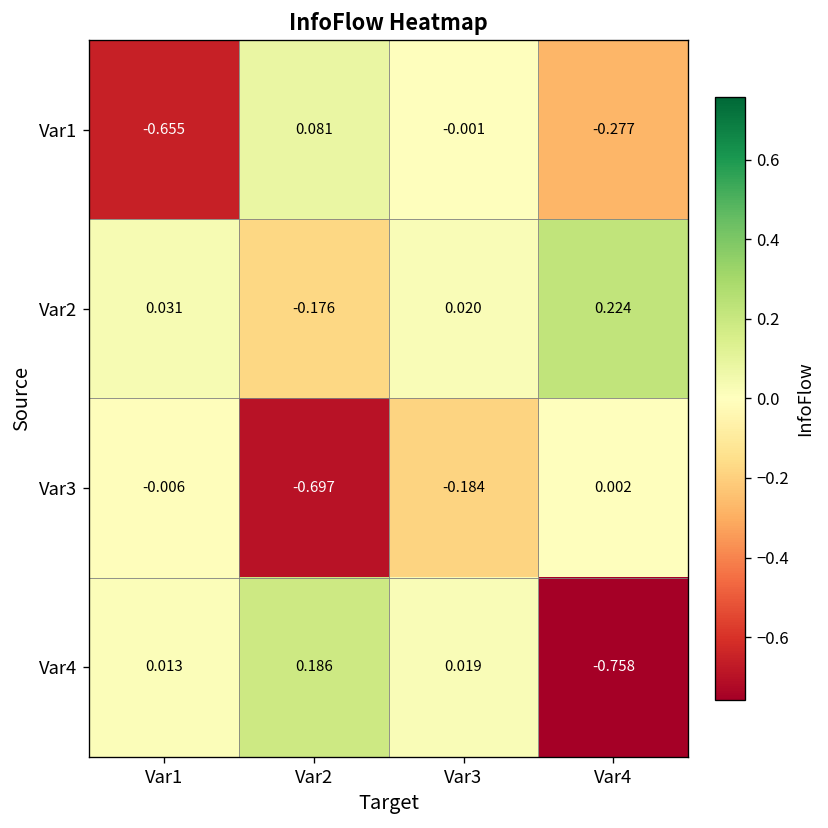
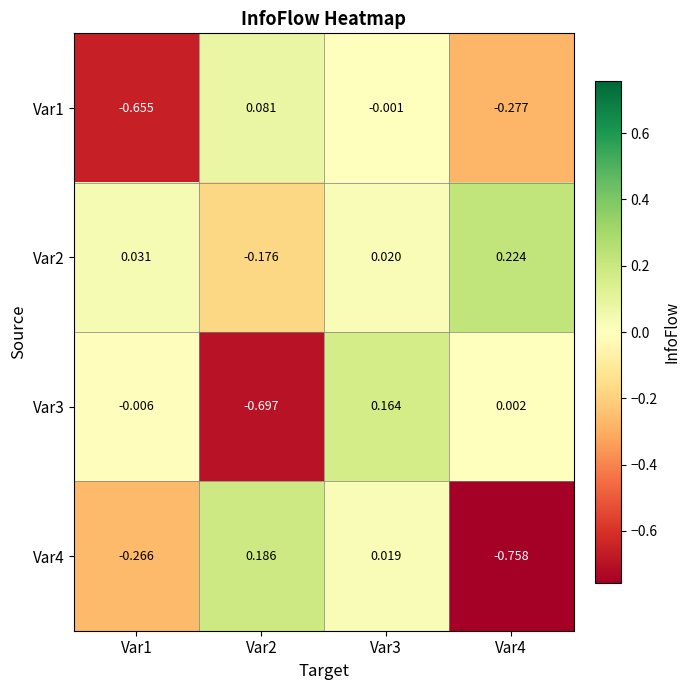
  {
    "Var1": {
      "Var1": -0.655,
      "Var2": 0.081,
      "Var3": -0.001,
      "Var4": -0.277
    },
    "Var2": {
      "Var1": 0.031,
      "Var2": -0.176,
      "Var3": 0.020,
      "Var4": 0.224
    },
    "Var3": {
      "Var1": -0.006,
      "Var2": -0.697,
-     "Var3": -0.184,
+     "Var3": 0.164,
      "Var4": 0.002
    },
    "Var4": {
-     "Var1": 0.013,
+     "Var1": -0.266,
      "Var2": 0.186,
      "Var3": 0.019,
      "Var4": -0.758
    }
  }
